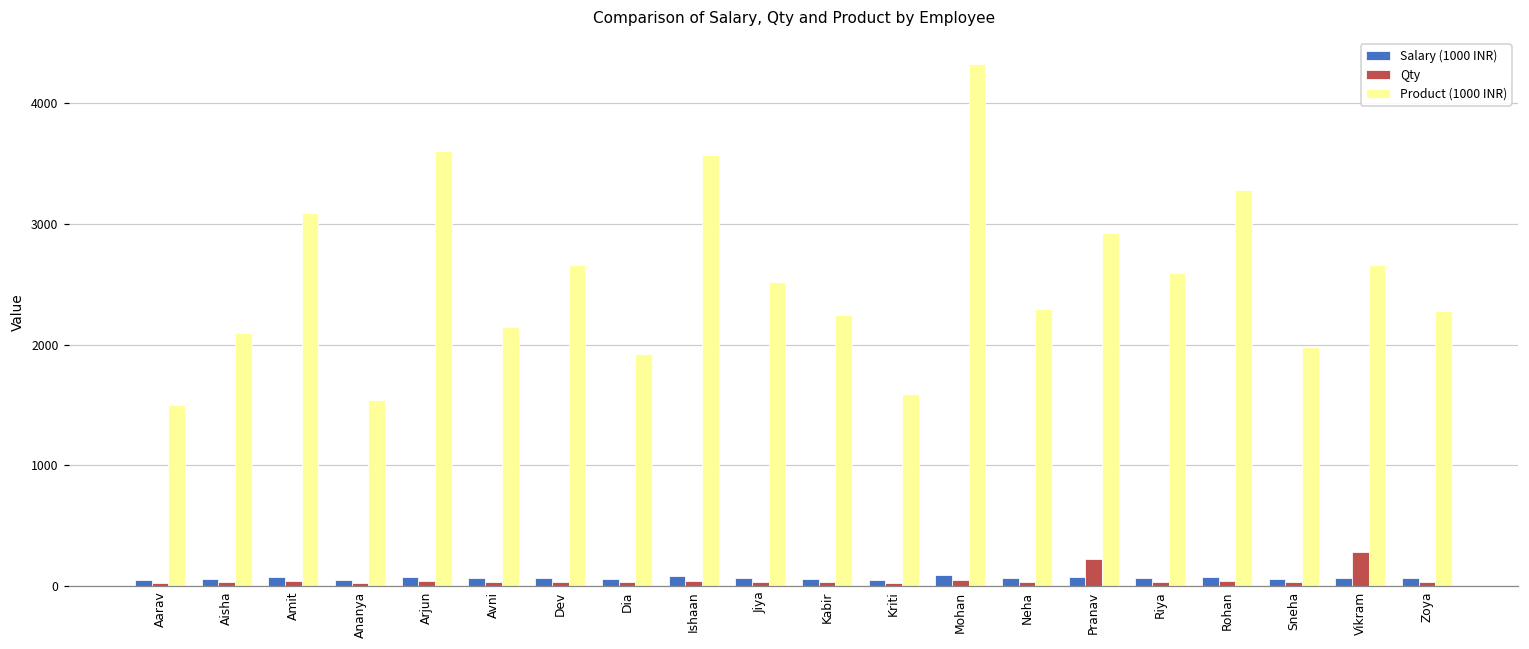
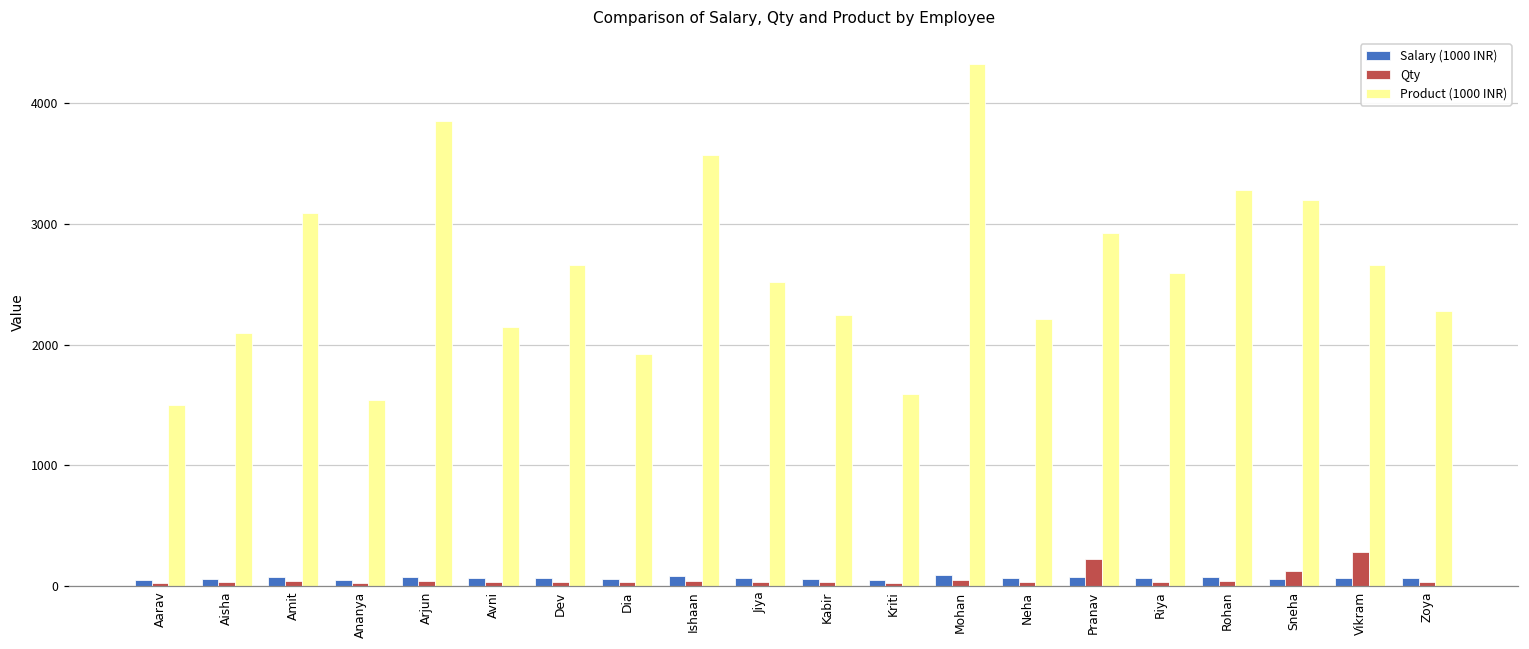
  {
    "Salary (1000 INR)": {
      "Aarav": 50,
      "Aisha": 60,
      "Amit": 80,
      "Ananya": 60,
      "Arjun": 80,
      "Avni": 70,
      "Dev": 70,
      "Dia": 60,
      "Ishaan": 90,
      "Jiya": 70,
      "Kabir": 60,
      "Kriti": 60,
      "Mohan": 90,
      "Neha": 70,
      "Pranav": 80,
      "Riya": 70,
      "Rohan": 80,
      "Sneha": 60,
      "Vikram": 70,
      "Zoya": 70
    },
    "Qty": {
      "Aarav": 30,
      "Aisha": 40,
      "Amit": 40,
      "Ananya": 30,
      "Arjun": 50,
      "Avni": 30,
      "Dev": 40,
      "Dia": 30,
      "Ishaan": 40,
      "Jiya": 40,
      "Kabir": 30,
      "Kriti": 30,
      "Mohan": 50,
      "Neha": 30,
      "Pranav": 230,
      "Riya": 40,
      "Rohan": 40,
-     "Sneha": 30,
+     "Sneha": 120,
      "Vikram": 290,
      "Zoya": 40
    },
    "Product (1000 INR)": {
      "Aarav": 1500,
      "Aisha": 2100,
      "Amit": 3090,
      "Ananya": 1540,
-     "Arjun": 3600,
+     "Arjun": 3850,
      "Avni": 2150,
      "Dev": 2660,
      "Dia": 1920,
      "Ishaan": 3570,
      "Jiya": 2520,
      "Kabir": 2250,
      "Kriti": 1600,
      "Mohan": 4320,
-     "Neha": 2290,
+     "Neha": 2210,
      "Pranav": 2930,
      "Riya": 2590,
      "Rohan": 3280,
-     "Sneha": 1980,
+     "Sneha": 3200,
      "Vikram": 2660,
      "Zoya": 2280
    }
  }
